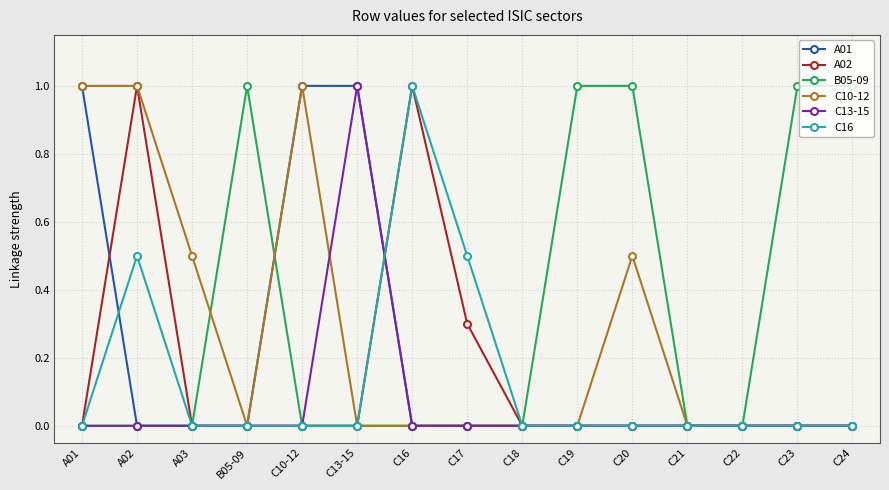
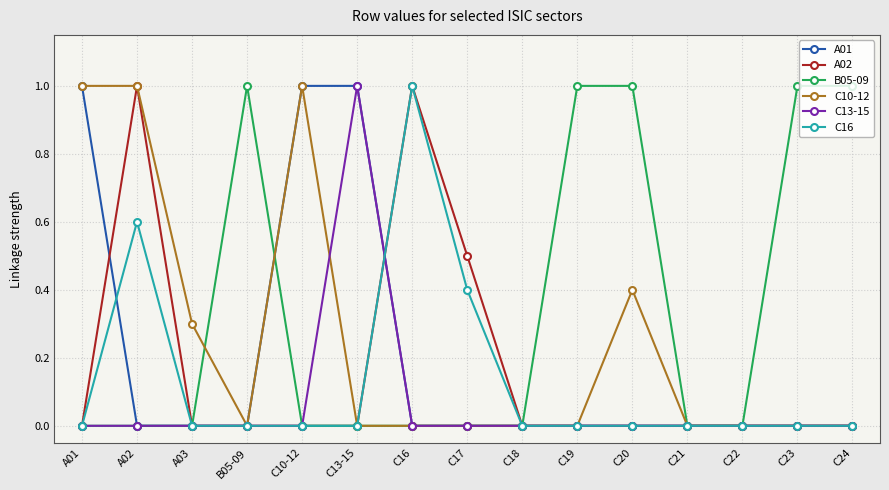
  {
    "A02": {
-     "C17": 0.3
+     "C17": 0.5
    },
    "B05-09": {
      "B05-09": 1.0,
      "C19": 1.0,
      "C20": 1.0,
      "C23": 1.0
    },
    "C10-12": {
-     "A03": 0.5,
-     "C20": 0.5
+     "A03": 0.3,
+     "C20": 0.4
    },
    "C16": {
-     "A02": 0.5,
-     "C17": 0.5
+     "A02": 0.6,
+     "C17": 0.4
    }
  }
